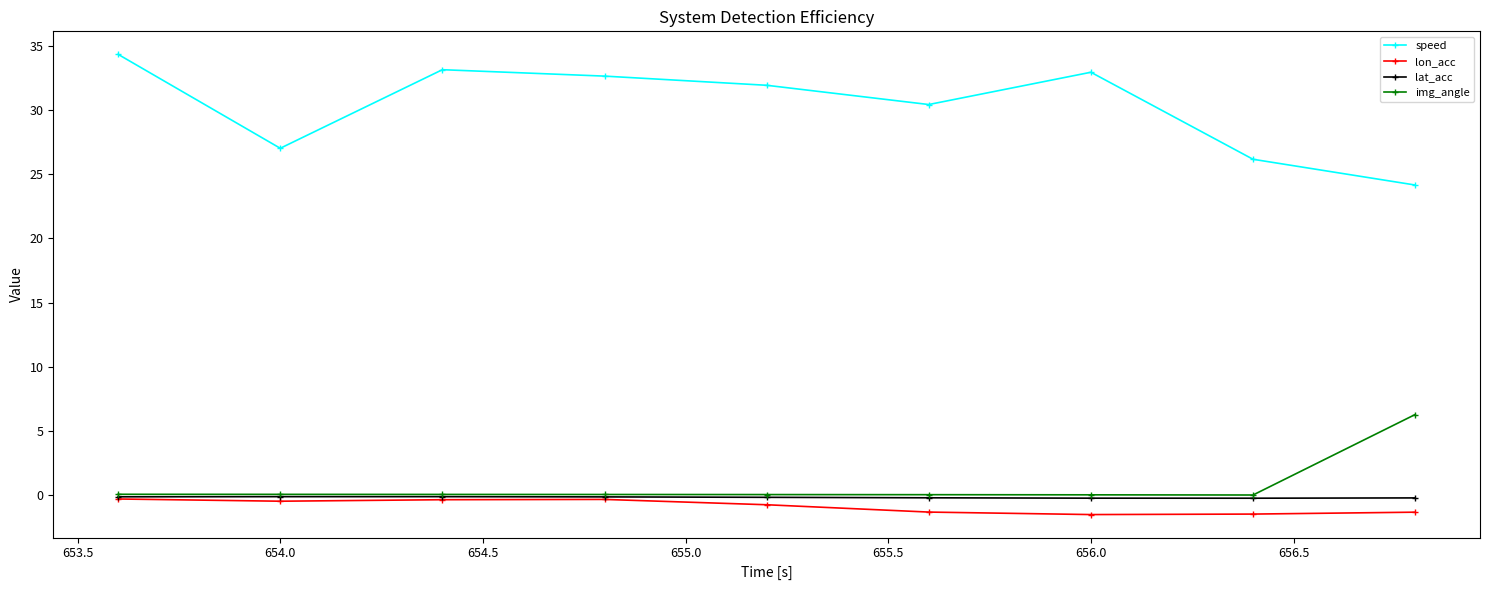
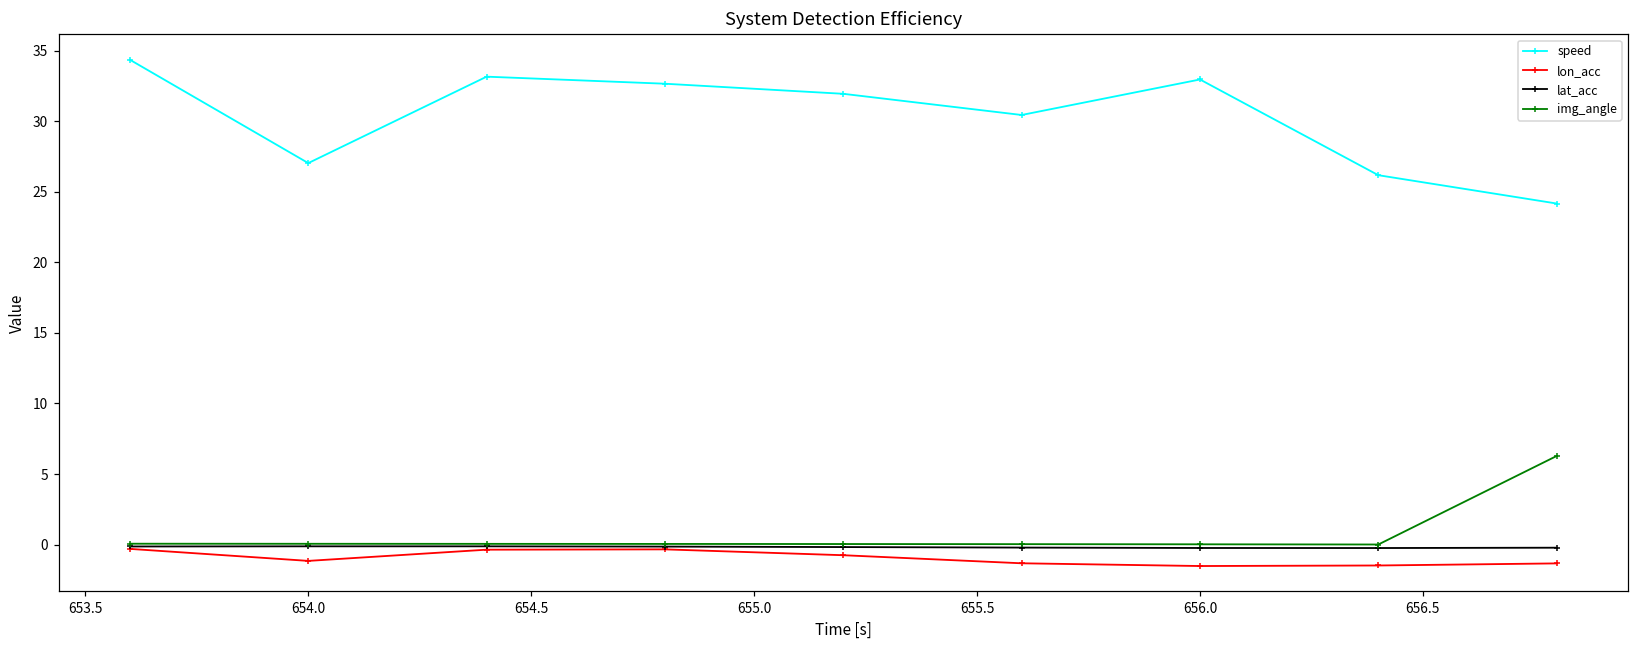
  {
    "speed": {
      "654.0": 27.0,
      "656.0": 32.9
    },
    "lon_acc": {
-     "654.0": -0.5,
+     "654.0": -1.2,
      "656.0": -1.5
    },
    "lat_acc": {
      "656.0": -0.2
    },
    "img_angle": {
      "656.0": 0.0
    }
  }
